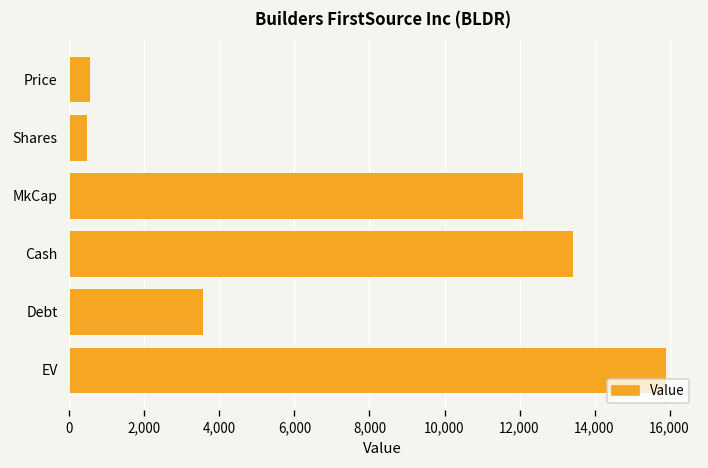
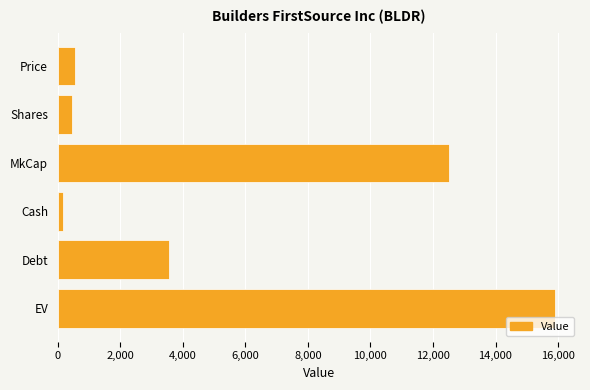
  {
    "Price": "500",
    "Shares": "500",
-   "MkCap": "12,100",
-   "Cash": "13,400",
+   "MkCap": "12,500",
+   "Cash": "200",
    "Debt": "3,600",
    "EV": "15,900"
  }
